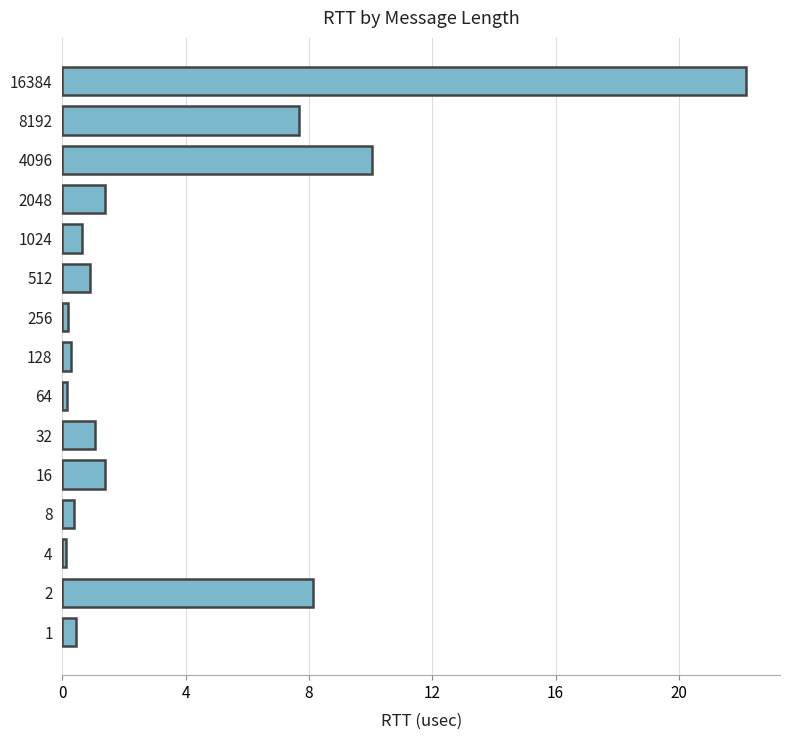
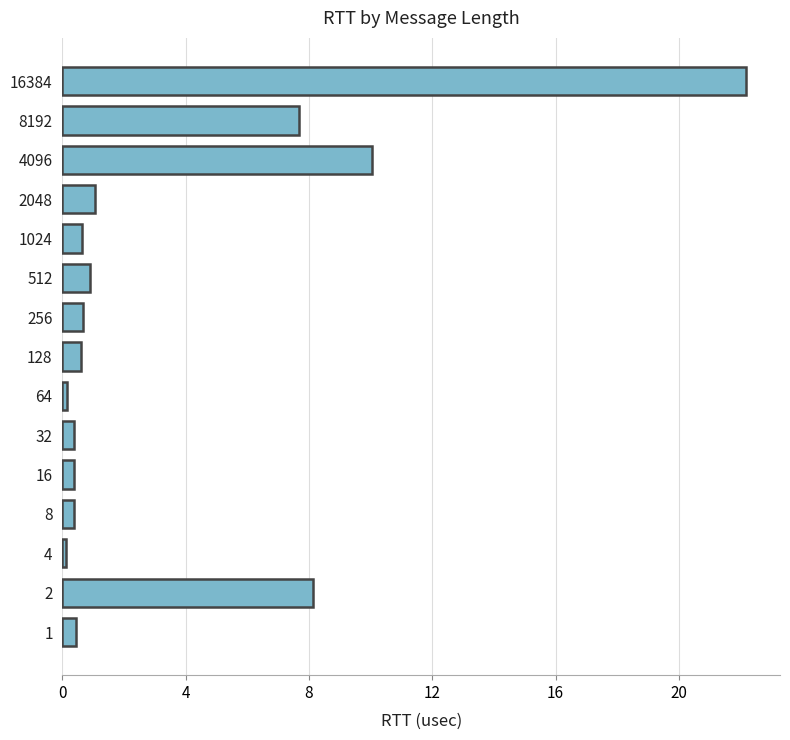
  {
    "16384": 22.2,
    "8192": 7.7,
    "4096": 10.0,
-   "2048": 1.4,
+   "2048": 1.1,
    "1024": 0.6,
    "512": 0.9,
-   "256": 0.2,
-   "128": 0.3,
+   "256": 0.7,
+   "128": 0.6,
    "64": 0.1,
-   "32": 1.1,
-   "16": 1.4,
+   "32": 0.4,
+   "16": 0.4,
    "8": 0.4,
    "4": 0.1,
    "2": 8.1,
    "1": 0.4
  }
